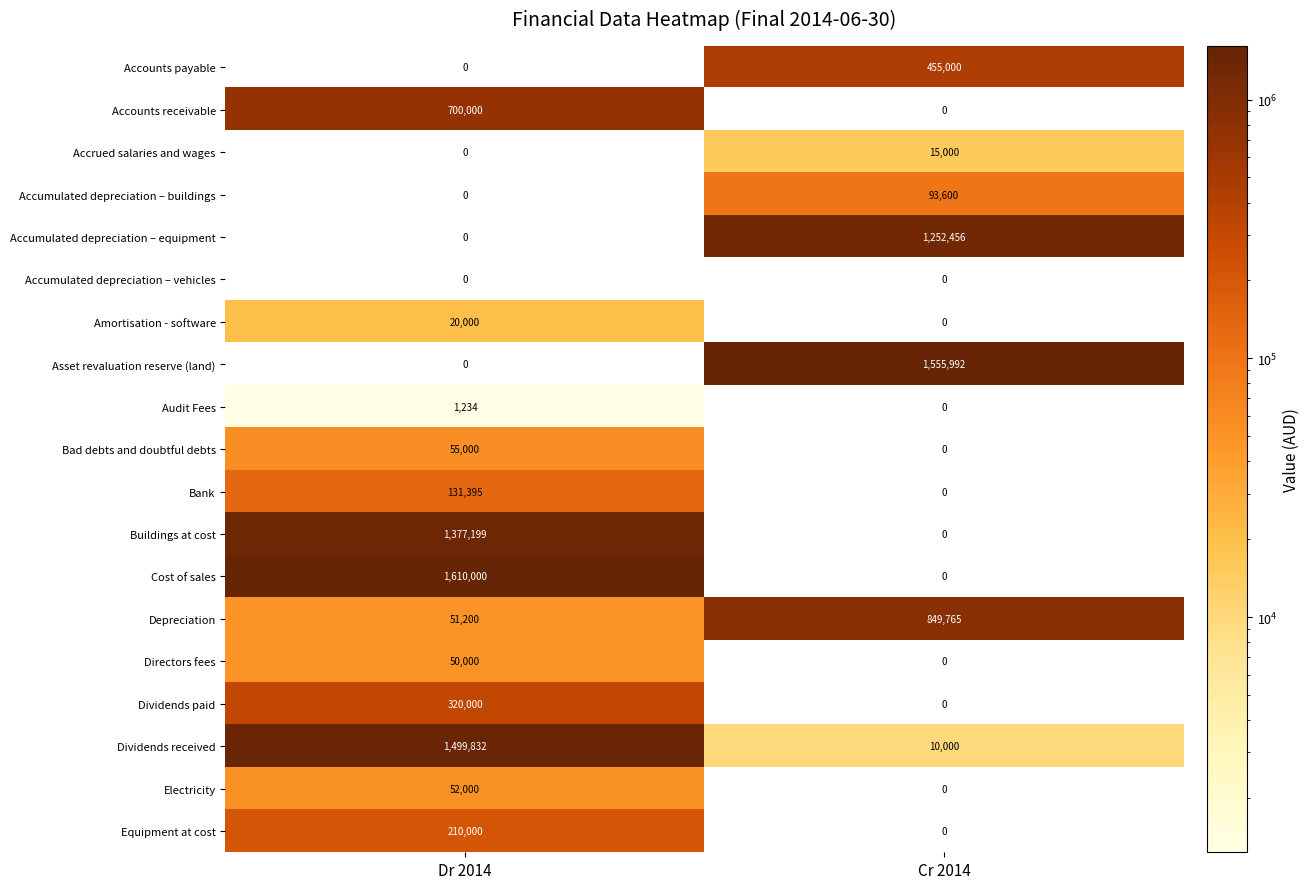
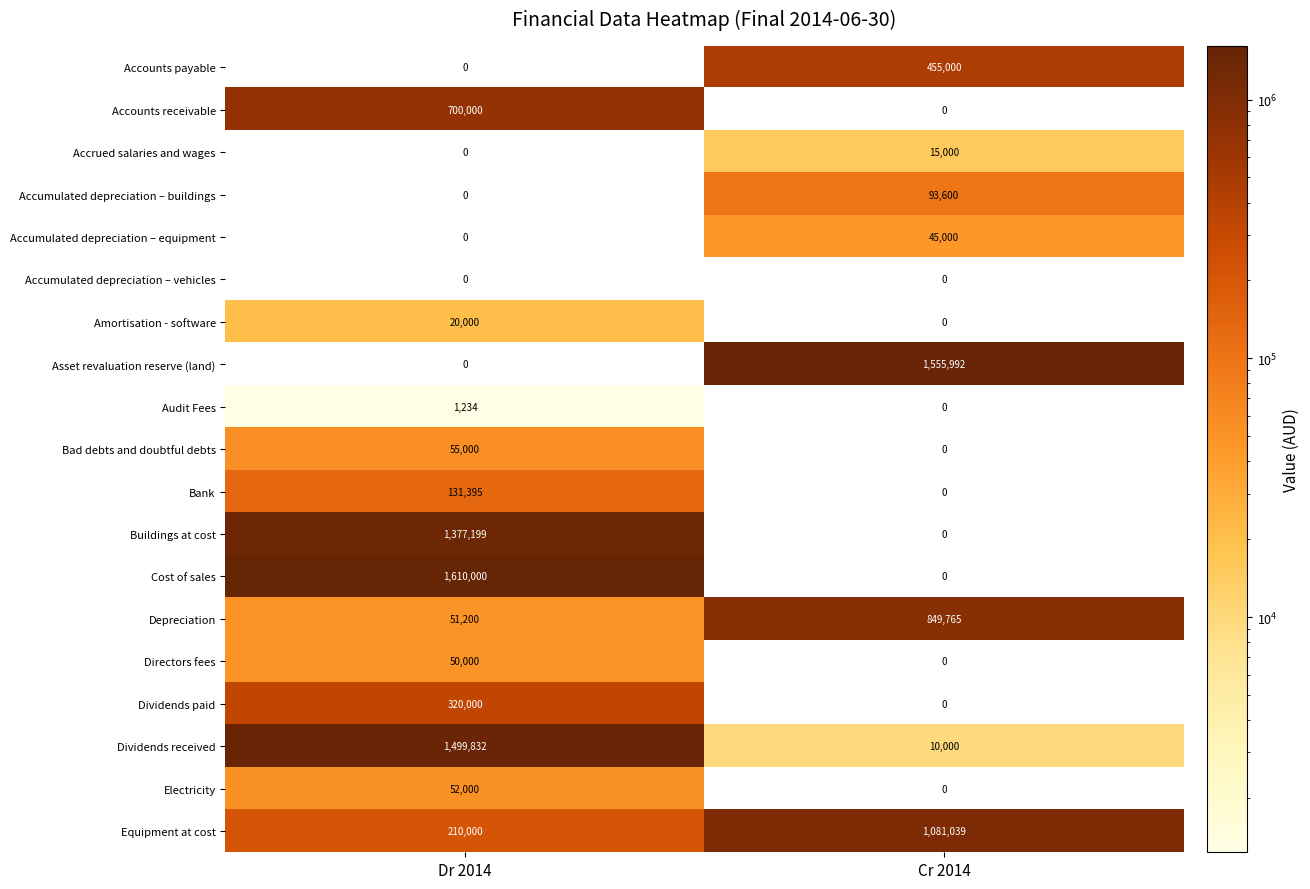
  {
    "Accounts payable": {
      "Dr 2014": "0",
      "Cr 2014": "455,000"
    },
    "Accounts receivable": {
      "Dr 2014": "700,000",
      "Cr 2014": "0"
    },
    "Accrued salaries and wages": {
      "Dr 2014": "0",
      "Cr 2014": "15,000"
    },
    "Accumulated depreciation – buildings": {
      "Dr 2014": "0",
      "Cr 2014": "93,600"
    },
    "Accumulated depreciation – equipment": {
      "Dr 2014": "0",
-     "Cr 2014": "1,252,456"
+     "Cr 2014": "45,000"
    },
    "Accumulated depreciation – vehicles": {
      "Dr 2014": "0",
      "Cr 2014": "0"
    },
    "Amortisation - software": {
      "Dr 2014": "20,000",
      "Cr 2014": "0"
    },
    "Asset revaluation reserve (land)": {
      "Dr 2014": "0",
      "Cr 2014": "1,555,992"
    },
    "Audit Fees": {
      "Dr 2014": "1,234",
      "Cr 2014": "0"
    },
    "Bad debts and doubtful debts": {
      "Dr 2014": "55,000",
      "Cr 2014": "0"
    },
    "Bank": {
      "Dr 2014": "131,395",
      "Cr 2014": "0"
    },
    "Buildings at cost": {
      "Dr 2014": "1,377,199",
      "Cr 2014": "0"
    },
    "Cost of sales": {
      "Dr 2014": "1,610,000",
      "Cr 2014": "0"
    },
    "Depreciation": {
      "Dr 2014": "51,200",
      "Cr 2014": "849,765"
    },
    "Directors fees": {
      "Dr 2014": "50,000",
      "Cr 2014": "0"
    },
    "Dividends paid": {
      "Dr 2014": "320,000",
      "Cr 2014": "0"
    },
    "Dividends received": {
      "Dr 2014": "1,499,832",
      "Cr 2014": "10,000"
    },
    "Electricity": {
      "Dr 2014": "52,000",
      "Cr 2014": "0"
    },
    "Equipment at cost": {
      "Dr 2014": "210,000",
-     "Cr 2014": "0"
+     "Cr 2014": "1,081,039"
    }
  }
